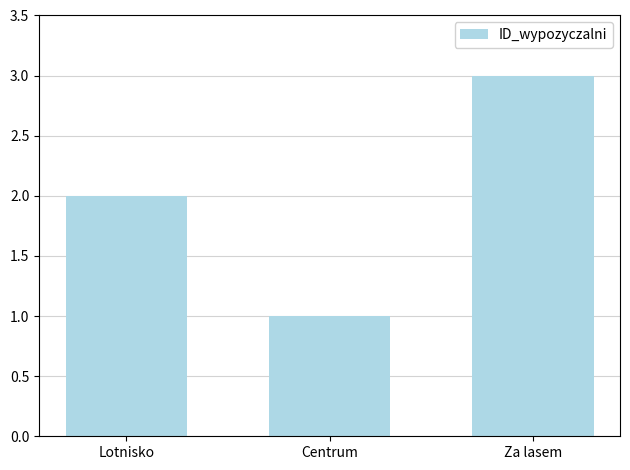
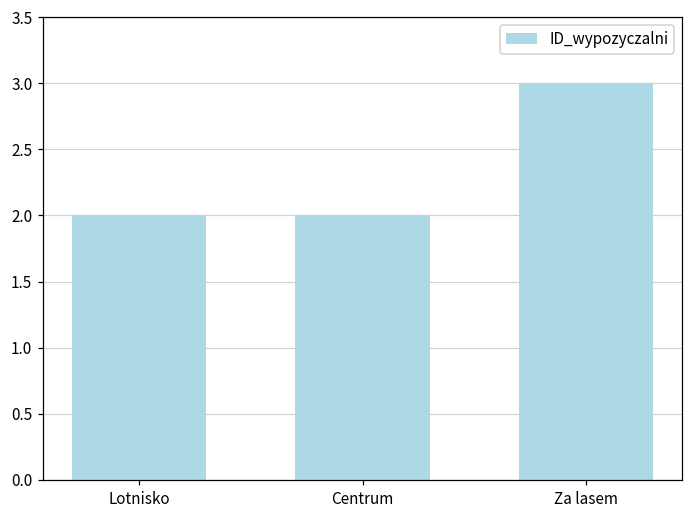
  {
    "Lotnisko": 2,
-   "Centrum": 1,
+   "Centrum": 2,
    "Za lasem": 3
  }
